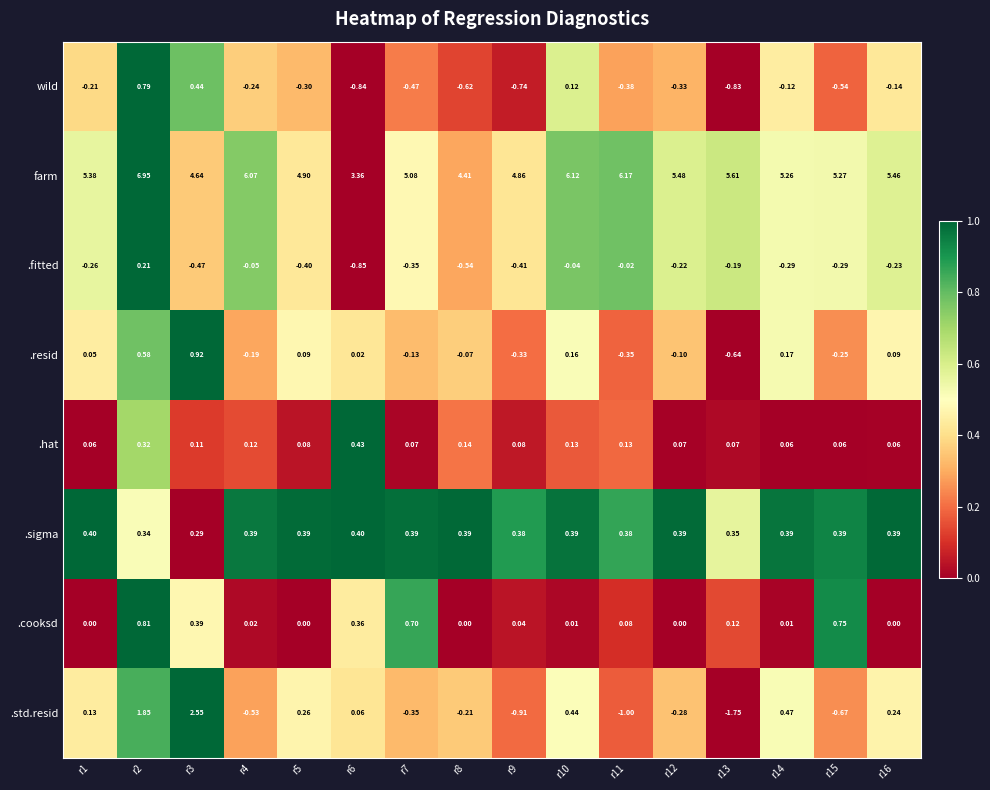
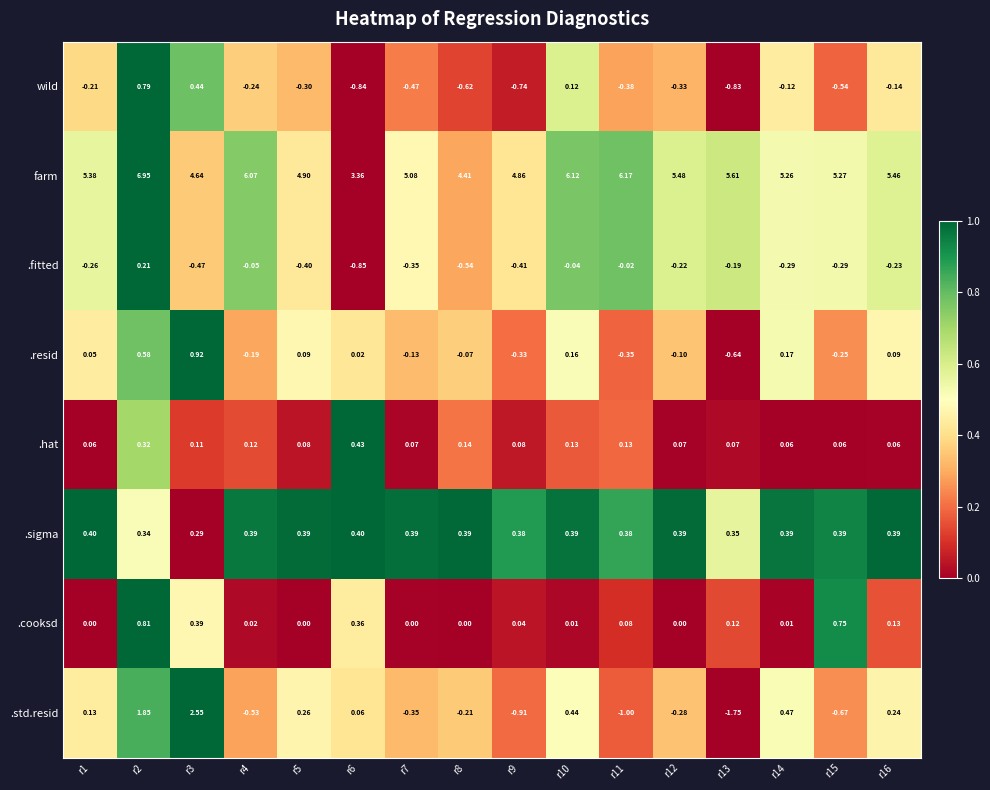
  {
    "wild": {
      "r1": -0.21,
      "r2": 0.79,
      "r3": 0.44,
      "r4": -0.24,
      "r5": -0.30,
      "r6": -0.84,
      "r7": -0.47,
      "r8": -0.62,
      "r9": -0.74,
      "r10": 0.12,
      "r11": -0.38,
      "r12": -0.33,
      "r13": -0.83,
      "r14": -0.12,
      "r15": -0.54,
      "r16": -0.14
    },
    "farm": {
      "r1": 5.38,
      "r2": 6.95,
      "r3": 4.64,
      "r4": 6.07,
      "r5": 4.90,
      "r6": 3.36,
      "r7": 5.08,
      "r8": 4.41,
      "r9": 4.86,
      "r10": 6.12,
      "r11": 6.17,
      "r12": 5.48,
      "r13": 5.61,
      "r14": 5.26,
      "r15": 5.27,
      "r16": 5.46
    },
    ".fitted": {
      "r1": -0.26,
      "r2": 0.21,
      "r3": -0.47,
      "r4": -0.05,
      "r5": -0.40,
      "r6": -0.85,
      "r7": -0.35,
      "r8": -0.54,
      "r9": -0.41,
      "r10": -0.04,
      "r11": -0.02,
      "r12": -0.22,
      "r13": -0.19,
      "r14": -0.29,
      "r15": -0.29,
      "r16": -0.23
    },
    ".resid": {
      "r1": 0.05,
      "r2": 0.58,
      "r3": 0.92,
      "r4": -0.19,
      "r5": 0.09,
      "r6": 0.02,
      "r7": -0.13,
      "r8": -0.07,
      "r9": -0.33,
      "r10": 0.16,
      "r11": -0.35,
      "r12": -0.10,
      "r13": -0.64,
      "r14": 0.17,
      "r15": -0.25,
      "r16": 0.09
    },
    ".hat": {
      "r1": 0.06,
      "r2": 0.32,
      "r3": 0.11,
      "r4": 0.12,
      "r5": 0.08,
      "r6": 0.43,
      "r7": 0.07,
      "r8": 0.14,
      "r9": 0.08,
      "r10": 0.13,
      "r11": 0.13,
      "r12": 0.07,
      "r13": 0.07,
      "r14": 0.06,
      "r15": 0.06,
      "r16": 0.06
    },
    ".sigma": {
      "r1": 0.40,
      "r2": 0.34,
      "r3": 0.29,
      "r4": 0.39,
      "r5": 0.39,
      "r6": 0.40,
      "r7": 0.39,
      "r8": 0.39,
      "r9": 0.38,
      "r10": 0.39,
      "r11": 0.38,
      "r12": 0.39,
      "r13": 0.35,
      "r14": 0.39,
      "r15": 0.39,
      "r16": 0.39
    },
    ".cooksd": {
      "r1": 0.00,
      "r2": 0.81,
      "r3": 0.39,
      "r4": 0.02,
      "r5": 0.00,
      "r6": 0.36,
-     "r7": 0.70,
+     "r7": 0.00,
      "r8": 0.00,
      "r9": 0.04,
      "r10": 0.01,
      "r11": 0.08,
      "r12": 0.00,
      "r13": 0.12,
      "r14": 0.01,
      "r15": 0.75,
-     "r16": 0.00
+     "r16": 0.13
    },
    ".std.resid": {
      "r1": 0.13,
      "r2": 1.85,
      "r3": 2.55,
      "r4": -0.53,
      "r5": 0.26,
      "r6": 0.06,
      "r7": -0.35,
      "r8": -0.21,
      "r9": -0.91,
      "r10": 0.44,
      "r11": -1.00,
      "r12": -0.28,
      "r13": -1.75,
      "r14": 0.47,
      "r15": -0.67,
      "r16": 0.24
    }
  }
